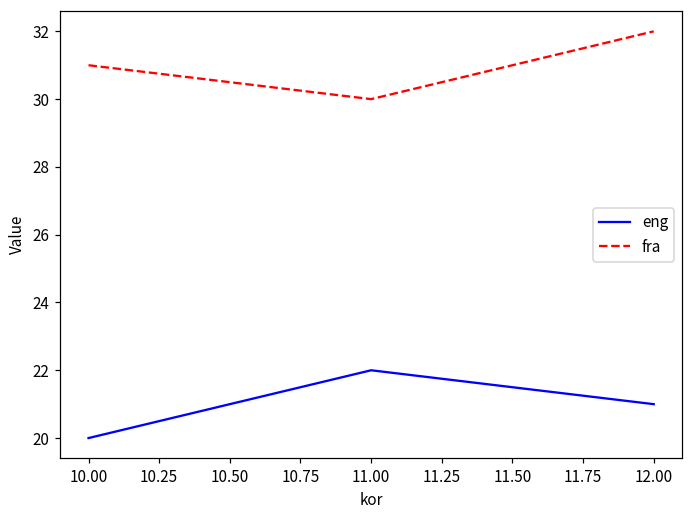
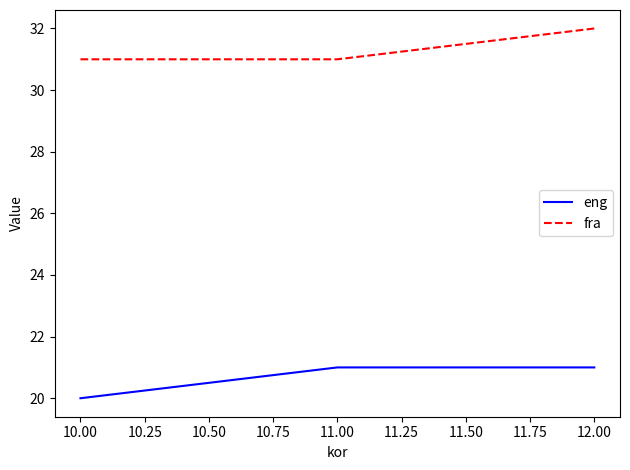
  {
    "eng": {
      "10.00": 20,
-     "11.00": 22,
+     "11.00": 21,
      "12.00": 21
    },
    "fra": {
      "10.00": 31,
-     "11.00": 30,
+     "11.00": 31,
      "12.00": 32
    }
  }
